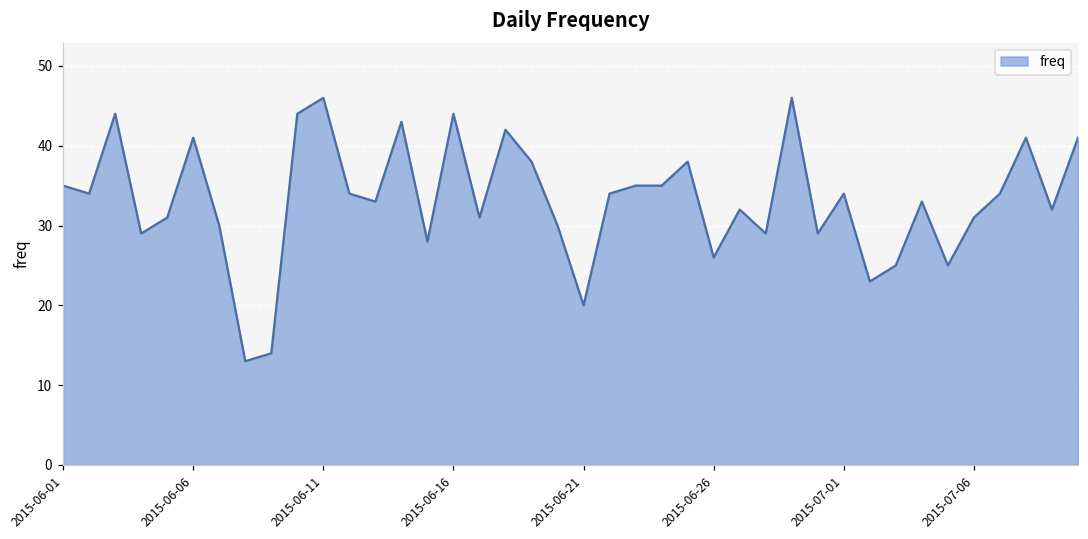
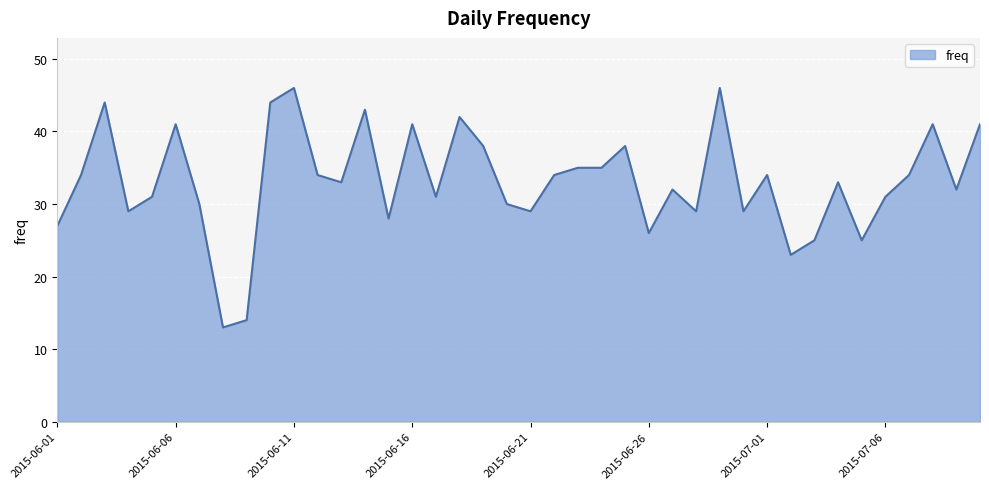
  {
-   "2015-06-01": 35,
+   "2015-06-01": 27,
    "2015-06-06": 41,
    "2015-06-11": 46,
-   "2015-06-16": 44,
-   "2015-06-21": 20,
+   "2015-06-16": 41,
+   "2015-06-21": 29,
    "2015-06-26": 26,
    "2015-07-01": 34,
    "2015-07-06": 31
  }
